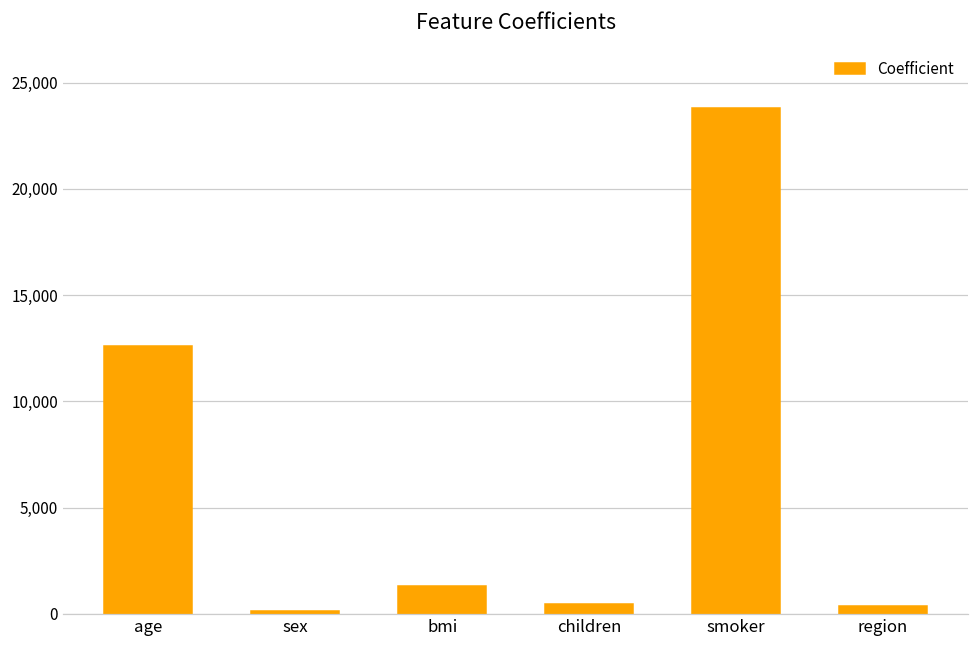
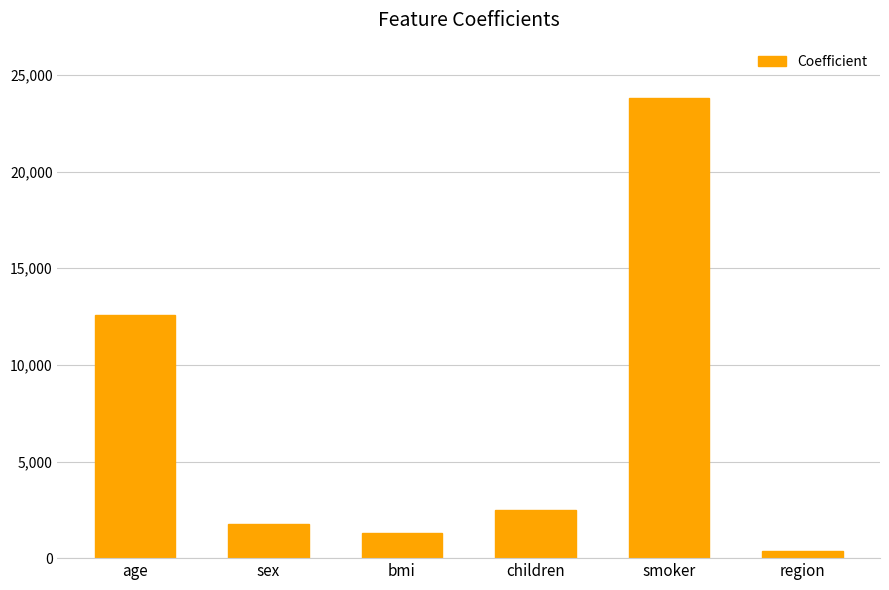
  {
    "age": "12,600",
-   "sex": "100",
+   "sex": "1,700",
    "bmi": "1,300",
-   "children": "500",
+   "children": "2,500",
    "smoker": "23,800",
    "region": "400"
  }
